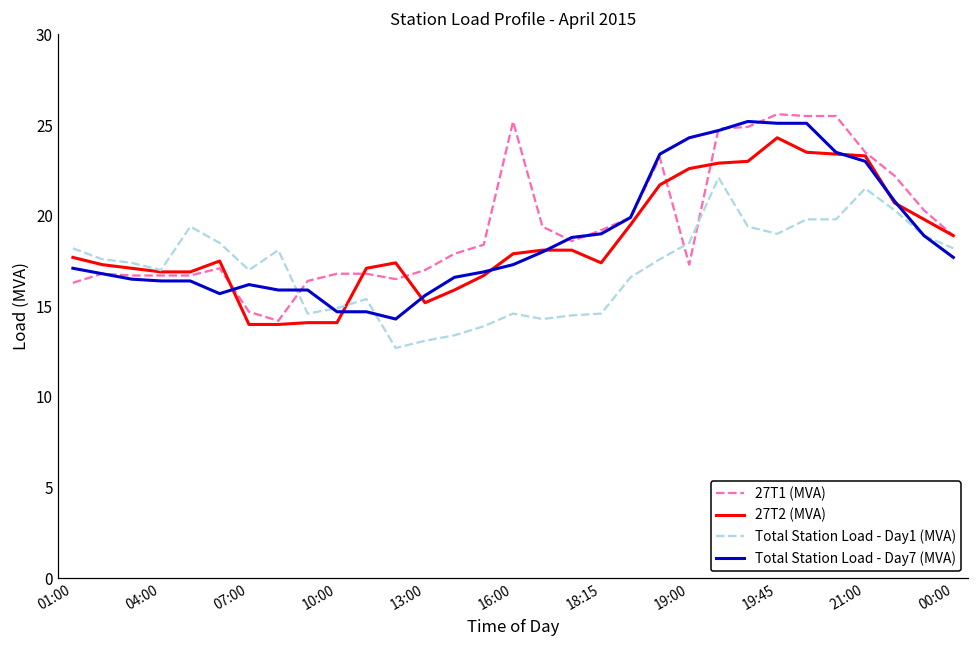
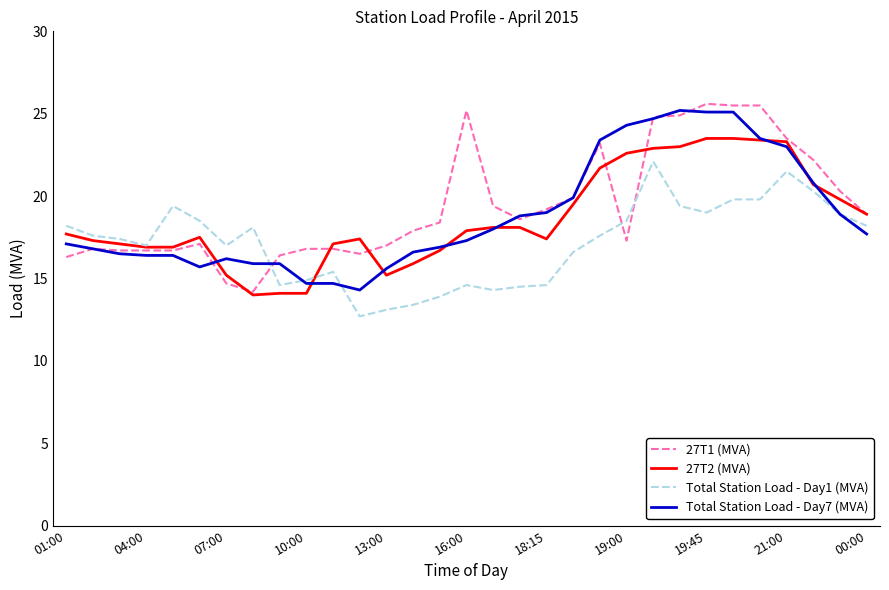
  {
    "27T1 (MVA)": {
      "01:00": 16.3,
      "04:00": 16.7,
      "07:00": 14.7,
      "10:00": 16.8,
      "13:00": 17.0,
      "16:00": 25.2,
      "18:15": 19.2,
      "19:00": 17.3,
      "19:45": 25.6,
      "21:00": 23.5
    },
    "27T2 (MVA)": {
      "01:00": 17.7,
-     "07:00": 14.0,
+     "07:00": 15.2,
      "10:00": 14.1,
      "13:00": 15.2,
      "16:00": 17.9,
      "18:15": 17.4,
      "19:00": 22.6,
-     "19:45": 24.3,
+     "19:45": 23.5,
      "21:00": 23.3
    },
    "Total Station Load - Day1 (MVA)": {
      "01:00": 18.2,
      "07:00": 17.0,
      "10:00": 14.9,
      "13:00": 13.1,
      "16:00": 14.6,
      "18:15": 14.6,
      "19:00": 18.5,
      "19:45": 19.0,
      "21:00": 21.5,
      "00:00": 18.2
    },
    "Total Station Load - Day7 (MVA)": {
      "01:00": 17.1,
      "04:00": 16.4,
      "07:00": 16.2,
      "10:00": 14.7,
      "13:00": 15.6,
      "16:00": 17.3,
      "18:15": 19.0,
      "19:00": 24.3,
      "19:45": 25.1,
      "21:00": 23.0,
      "00:00": 17.7
    }
  }
